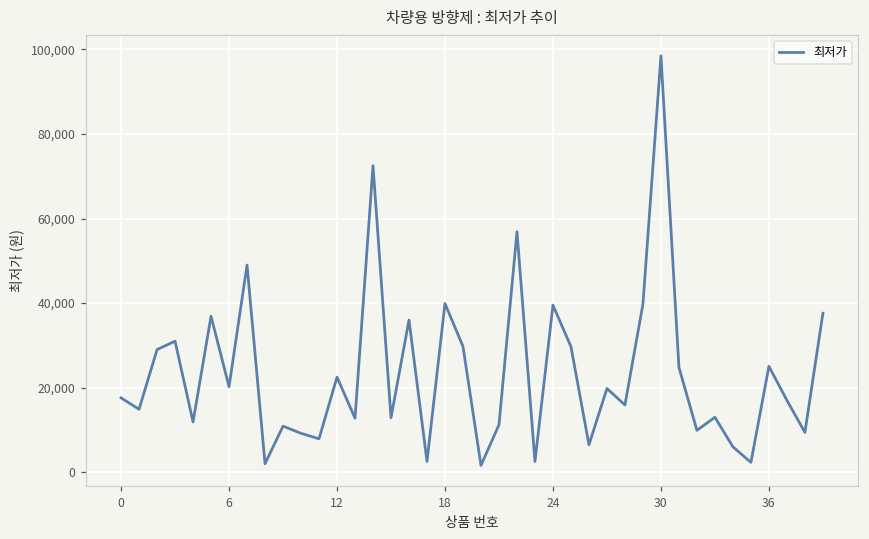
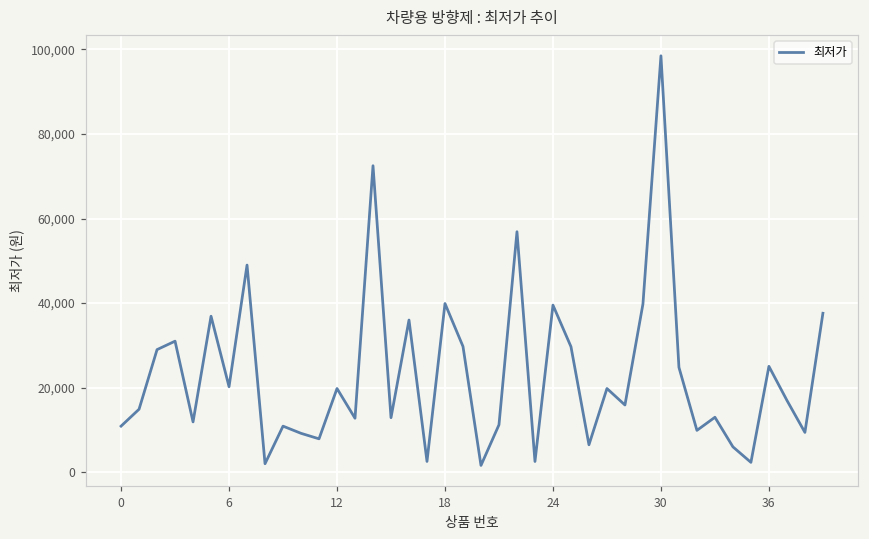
  {
-   "0": "18,000",
+   "0": "11,000",
    "6": "20,000",
-   "12": "23,000",
+   "12": "20,000",
    "18": "40,000",
    "24": "40,000",
    "30": "99,000",
    "36": "25,000"
  }
